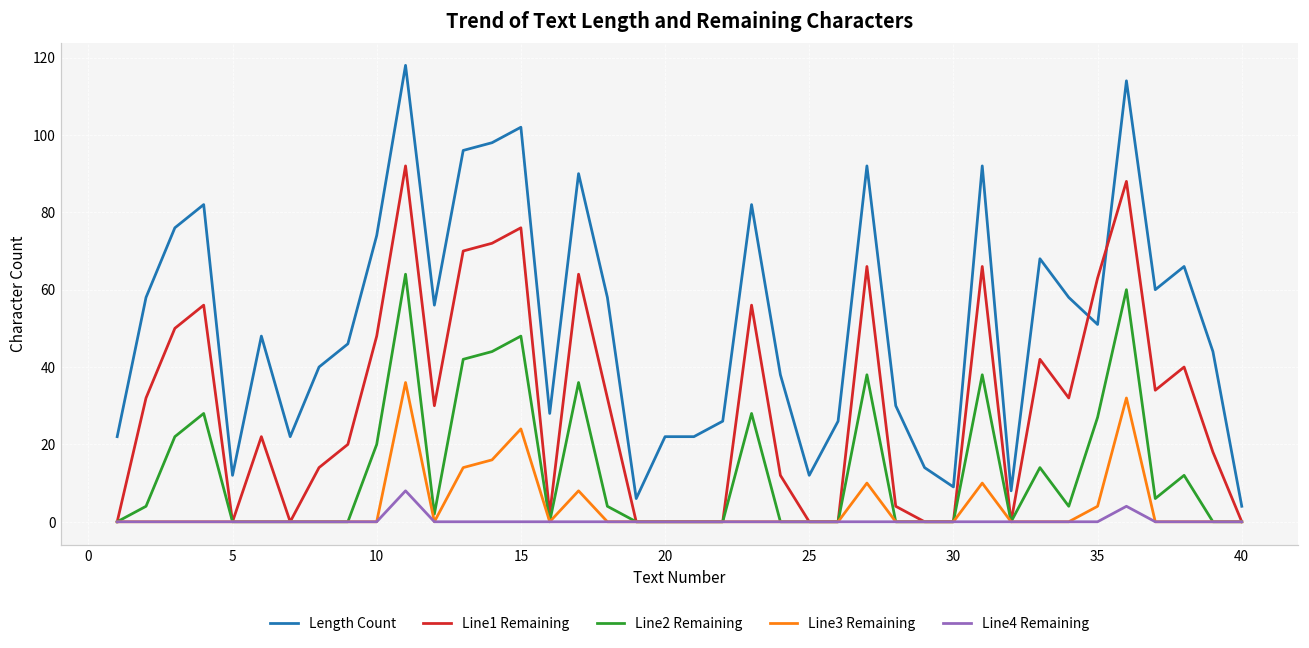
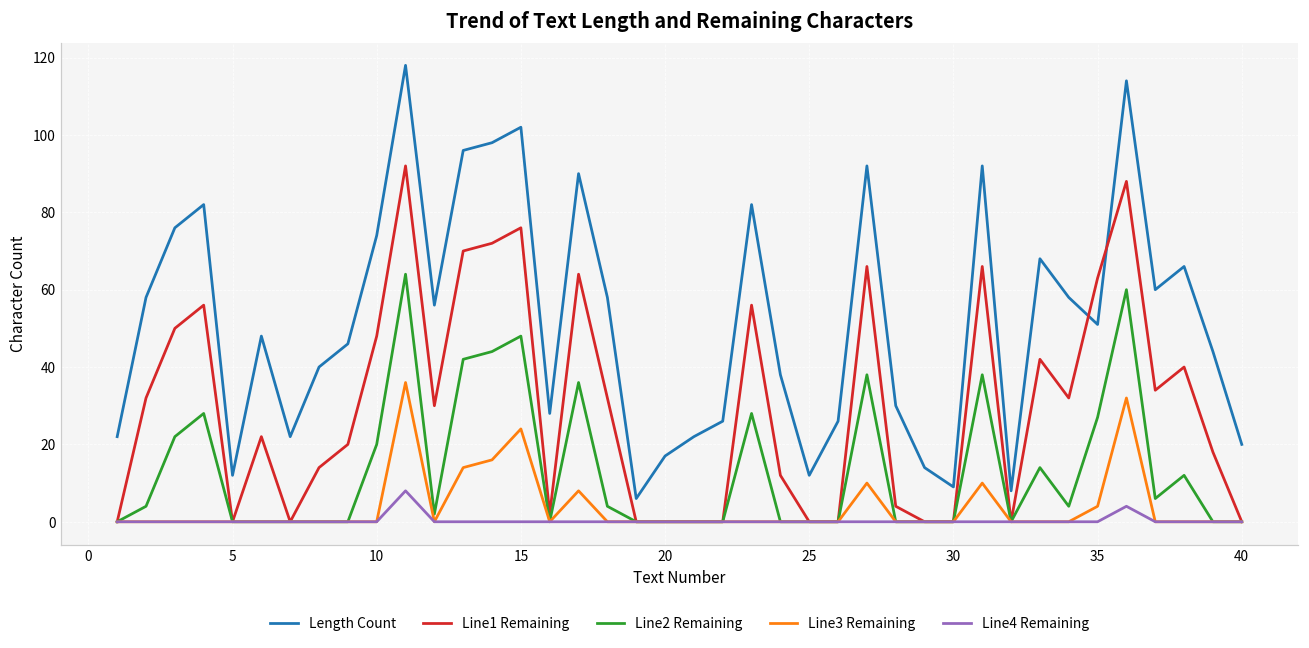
  {
    "Length Count": {
      "5": 12,
      "10": 74,
      "15": 102,
-     "20": 22,
+     "20": 17,
      "25": 12,
      "30": 9,
      "35": 51,
-     "40": 4
+     "40": 20
    },
    "Line1 Remaining": {
      "10": 48,
      "15": 76,
      "35": 63
    },
    "Line2 Remaining": {
      "10": 20,
      "15": 48,
      "35": 27
    },
    "Line3 Remaining": {
      "15": 24,
      "35": 4
    },
    "Line4 Remaining": {
      "15": 0,
      "35": 0
    }
  }
